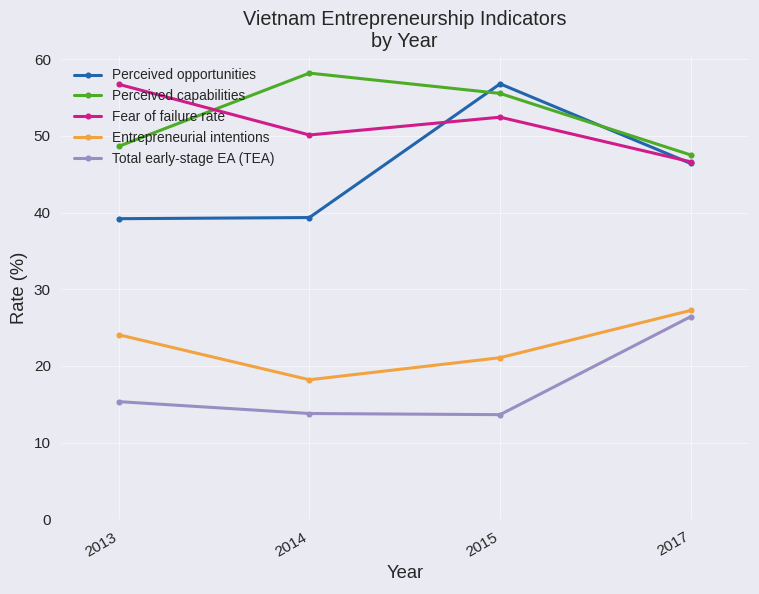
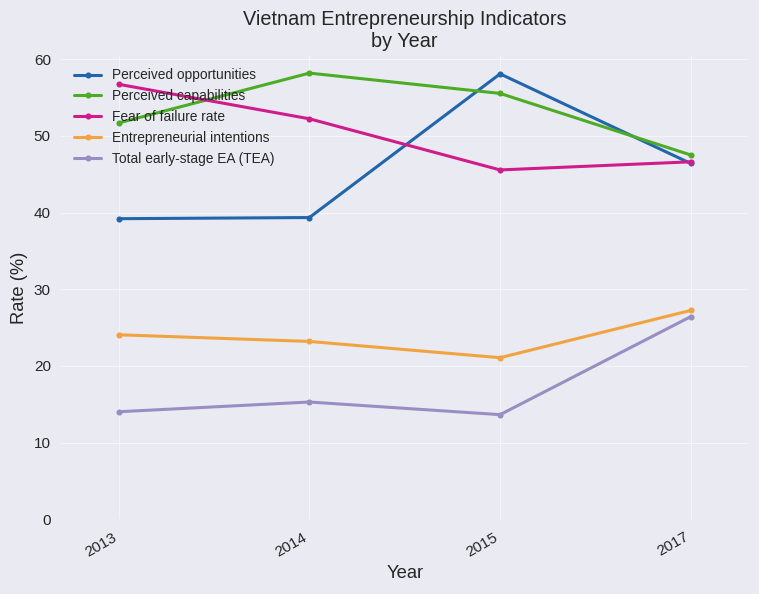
  {
    "Perceived opportunities": {
      "2013": 39,
      "2014": 39,
-     "2015": 57
+     "2015": 58
    },
    "Perceived capabilities": {
-     "2013": 49,
+     "2013": 52,
      "2014": 58,
      "2015": 56,
      "2017": 48
    },
    "Fear of failure rate": {
      "2013": 57,
-     "2014": 50,
-     "2015": 52
+     "2014": 52,
+     "2015": 46
    },
    "Entrepreneurial intentions": {
      "2013": 24,
-     "2014": 18,
+     "2014": 23,
      "2015": 21,
      "2017": 27
    },
    "Total early-stage EA (TEA)": {
-     "2013": 15,
-     "2014": 14,
+     "2013": 14,
+     "2014": 15,
      "2015": 14,
      "2017": 26
    }
  }
